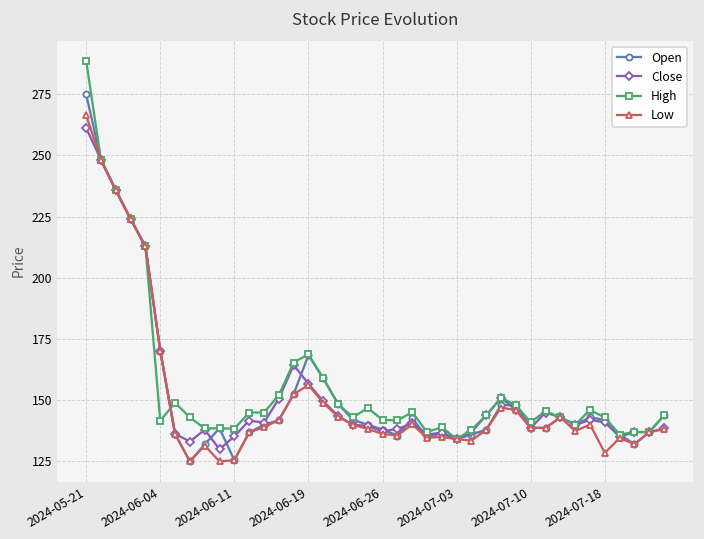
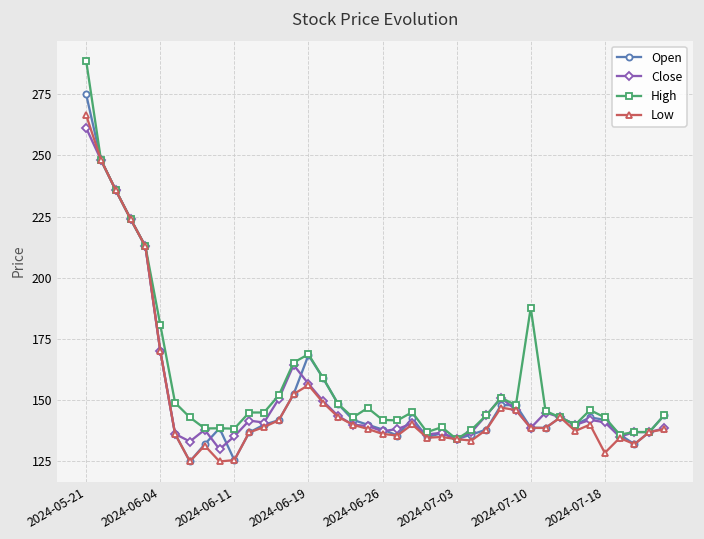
  {
    "High": {
      "2024-05-21": 289,
-     "2024-06-04": 142,
+     "2024-06-04": 181,
      "2024-06-11": 138,
      "2024-06-26": 142,
-     "2024-07-10": 141
+     "2024-07-10": 188
    },
    "Low": {
      "2024-05-21": 267,
      "2024-07-18": 129
    }
  }
